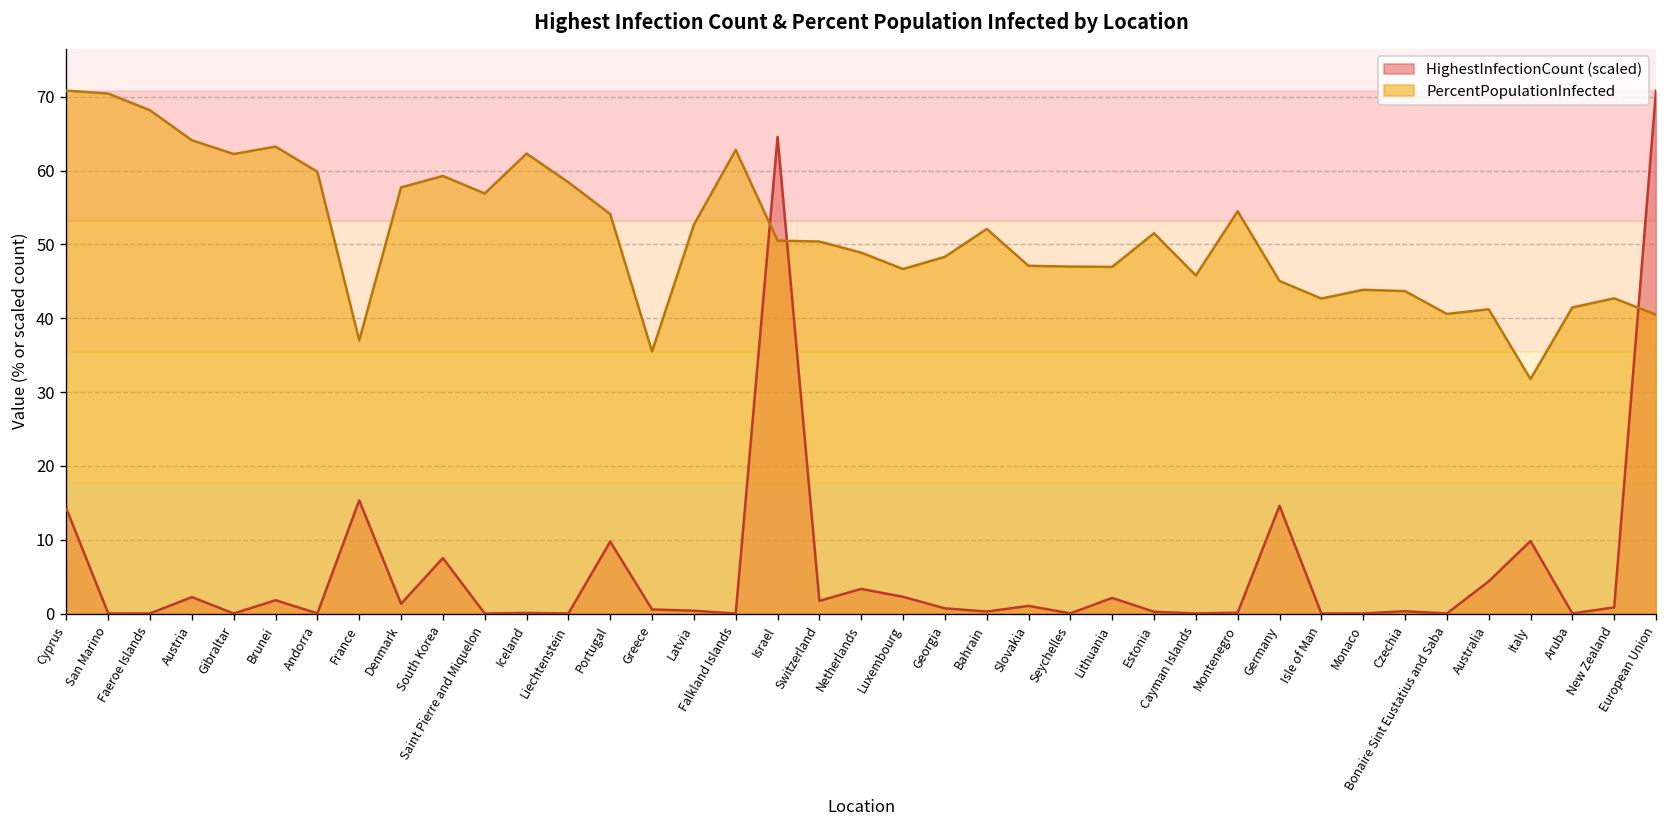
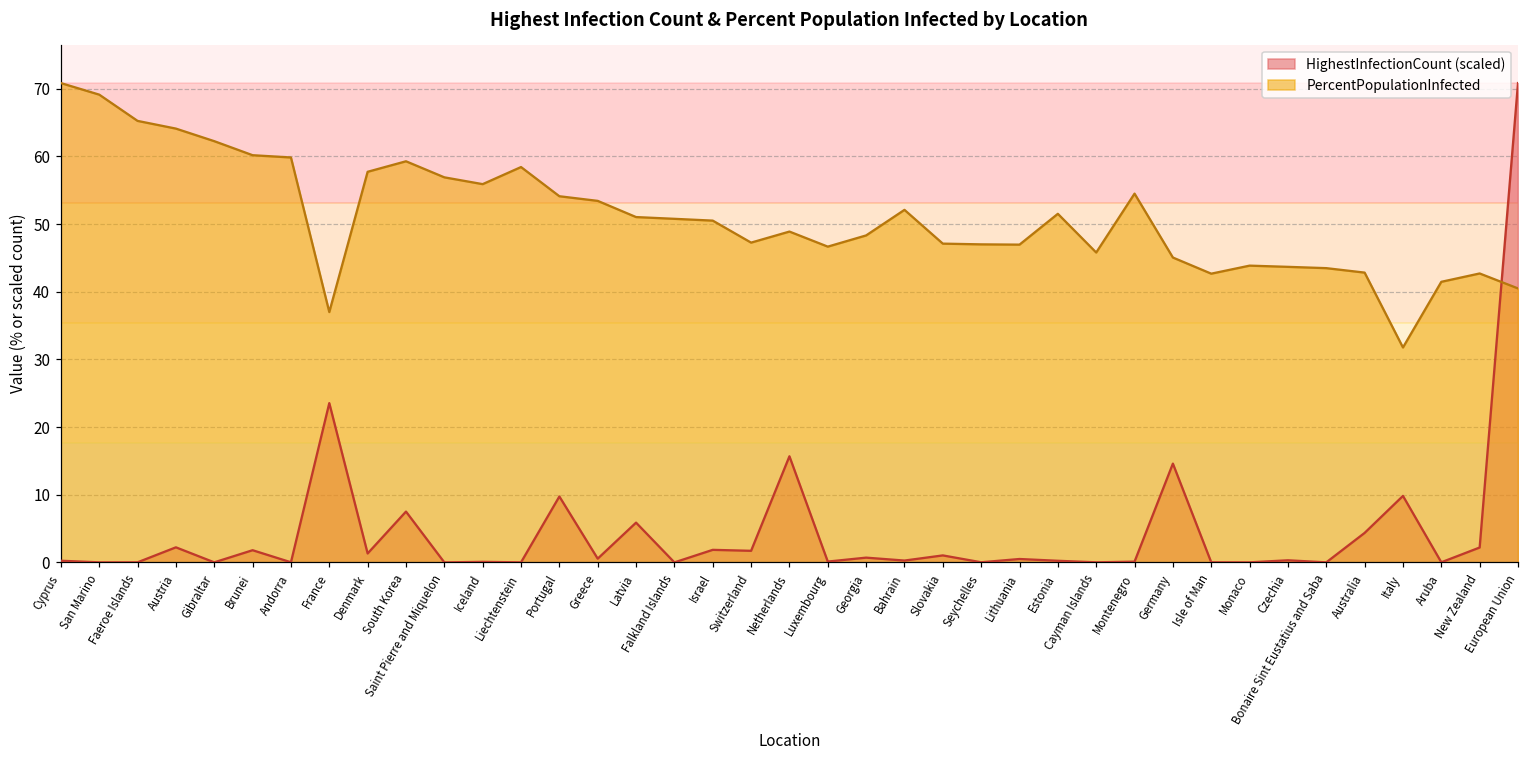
  {
    "HighestInfectionCount (scaled)": {
-     "Cyprus": 14,
+     "Cyprus": 0,
      "San Marino": 0,
      "Faeroe Islands": 0,
      "Austria": 2,
      "Gibraltar": 0,
      "Brunei": 2,
      "Andorra": 0,
-     "France": 15,
+     "France": 24,
      "Denmark": 1,
      "South Korea": 8,
      "Saint Pierre and Miquelon": 0,
      "Iceland": 0,
      "Liechtenstein": 0,
      "Portugal": 10,
      "Greece": 1,
-     "Latvia": 0,
+     "Latvia": 6,
      "Falkland Islands": 0,
-     "Israel": 65,
+     "Israel": 2,
      "Switzerland": 2,
-     "Netherlands": 3,
-     "Luxembourg": 2,
+     "Netherlands": 16,
+     "Luxembourg": 0,
      "Georgia": 1,
      "Bahrain": 0,
      "Slovakia": 1,
      "Seychelles": 0,
-     "Lithuania": 2,
+     "Lithuania": 1,
      "Estonia": 0,
      "Cayman Islands": 0,
      "Montenegro": 0,
      "Germany": 15,
      "Isle of Man": 0,
      "Monaco": 0,
      "Czechia": 0,
      "Bonaire Sint Eustatius and Saba": 0,
      "Australia": 4,
      "Italy": 10,
      "Aruba": 0,
-     "New Zealand": 1,
+     "New Zealand": 2,
      "European Union": 71
    },
    "PercentPopulationInfected": {
      "Cyprus": 71,
-     "San Marino": 70,
-     "Faeroe Islands": 68,
+     "San Marino": 69,
+     "Faeroe Islands": 65,
      "Austria": 64,
      "Gibraltar": 62,
-     "Brunei": 63,
+     "Brunei": 60,
      "Andorra": 60,
      "France": 37,
      "Denmark": 58,
      "South Korea": 59,
      "Saint Pierre and Miquelon": 57,
-     "Iceland": 62,
+     "Iceland": 56,
      "Liechtenstein": 58,
      "Portugal": 54,
-     "Greece": 36,
-     "Latvia": 53,
-     "Falkland Islands": 63,
+     "Greece": 53,
+     "Latvia": 51,
+     "Falkland Islands": 51,
      "Israel": 51,
-     "Switzerland": 50,
+     "Switzerland": 47,
      "Netherlands": 49,
      "Luxembourg": 47,
      "Georgia": 48,
      "Bahrain": 52,
      "Slovakia": 47,
      "Seychelles": 47,
      "Lithuania": 47,
      "Estonia": 52,
      "Cayman Islands": 46,
      "Montenegro": 54,
      "Germany": 45,
      "Isle of Man": 43,
      "Monaco": 44,
      "Czechia": 44,
-     "Bonaire Sint Eustatius and Saba": 41,
-     "Australia": 41,
+     "Bonaire Sint Eustatius and Saba": 43,
+     "Australia": 43,
      "Italy": 32,
      "Aruba": 41,
      "New Zealand": 43,
      "European Union": 40
    }
  }
